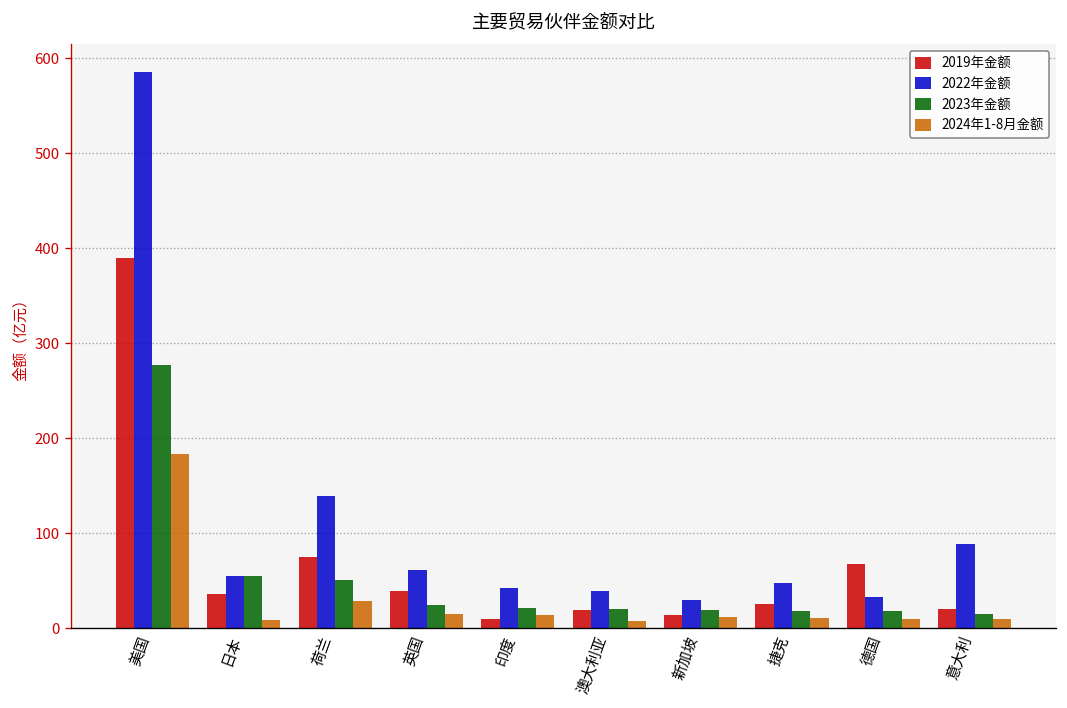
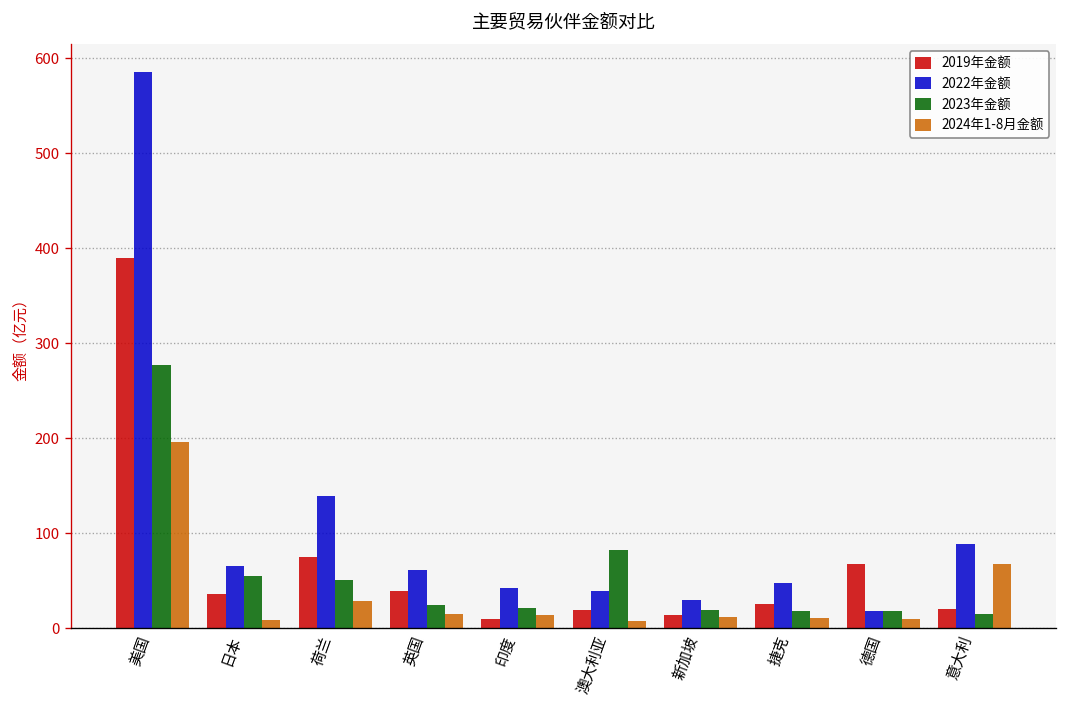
  {
    "2019年金额": {
      "美国": 390,
      "日本": 40,
      "荷兰": 80,
      "英国": 40,
      "印度": 10,
      "澳大利亚": 20,
      "新加坡": 10,
      "捷克": 30,
      "德国": 70,
      "意大利": 20
    },
    "2022年金额": {
      "美国": 590,
-     "日本": 60,
+     "日本": 70,
      "荷兰": 140,
      "英国": 60,
      "印度": 40,
      "澳大利亚": 40,
      "新加坡": 30,
      "捷克": 50,
-     "德国": 30,
+     "德国": 20,
      "意大利": 90
    },
    "2023年金额": {
      "美国": 280,
      "日本": 60,
      "荷兰": 50,
      "英国": 30,
      "印度": 20,
-     "澳大利亚": 20,
+     "澳大利亚": 80,
      "新加坡": 20,
      "捷克": 20,
      "德国": 20,
      "意大利": 20
    },
    "2024年1-8月金额": {
-     "美国": 180,
+     "美国": 200,
      "日本": 10,
      "荷兰": 30,
      "英国": 20,
      "印度": 10,
      "澳大利亚": 10,
      "新加坡": 10,
      "捷克": 10,
      "德国": 10,
-     "意大利": 10
+     "意大利": 70
    }
  }
